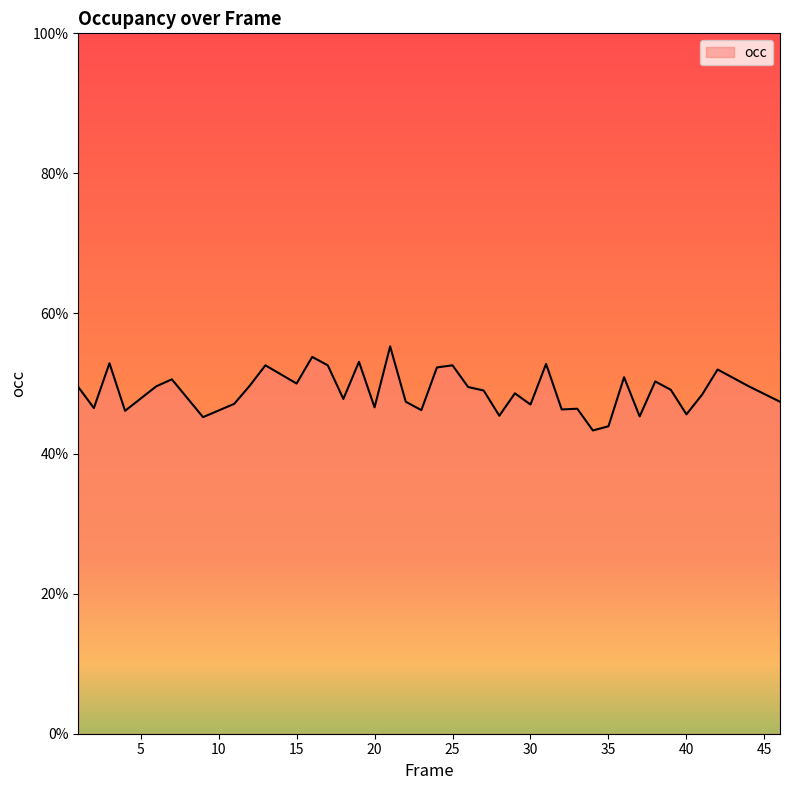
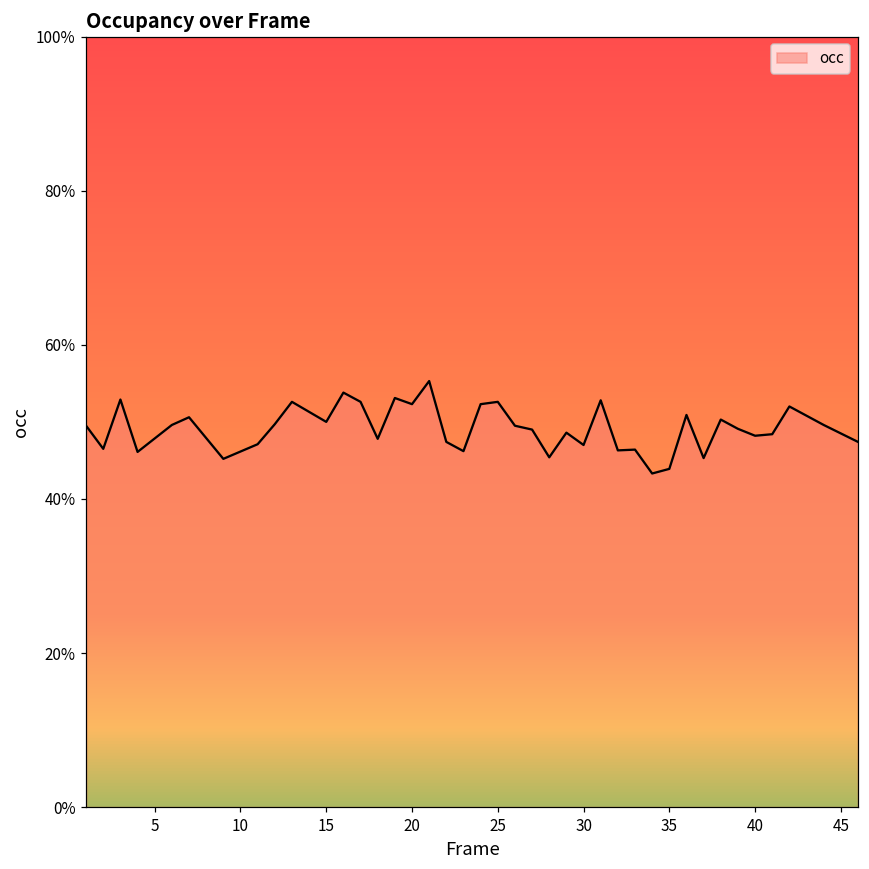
  {
    "15": "50%",
-   "20": "47%",
+   "20": "52%",
    "25": "53%",
    "30": "47%",
    "35": "44%",
-   "40": "46%"
+   "40": "48%"
  }
